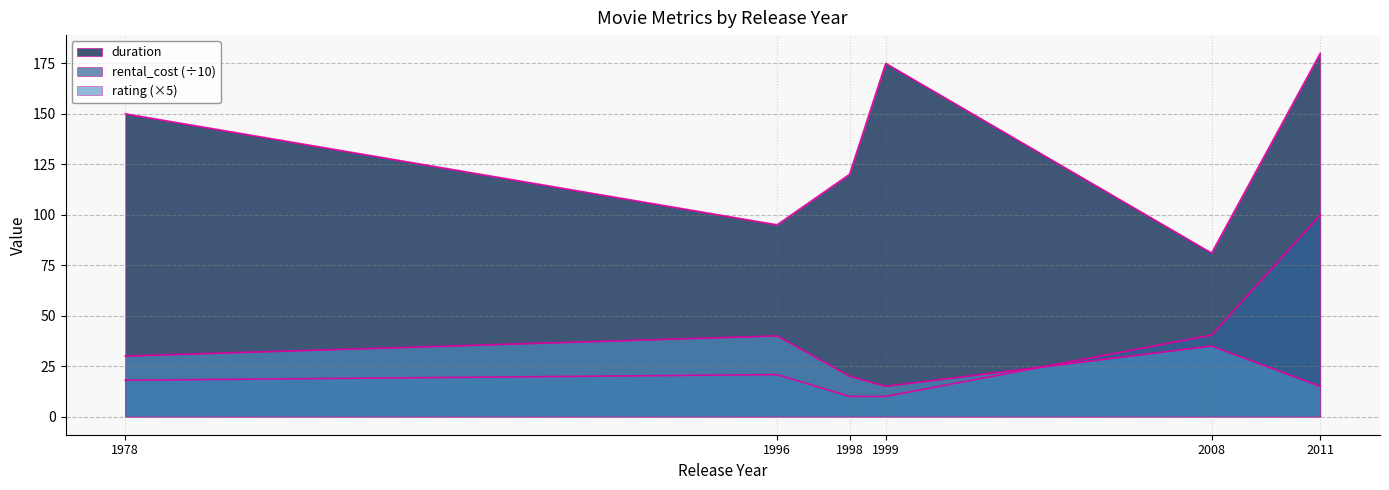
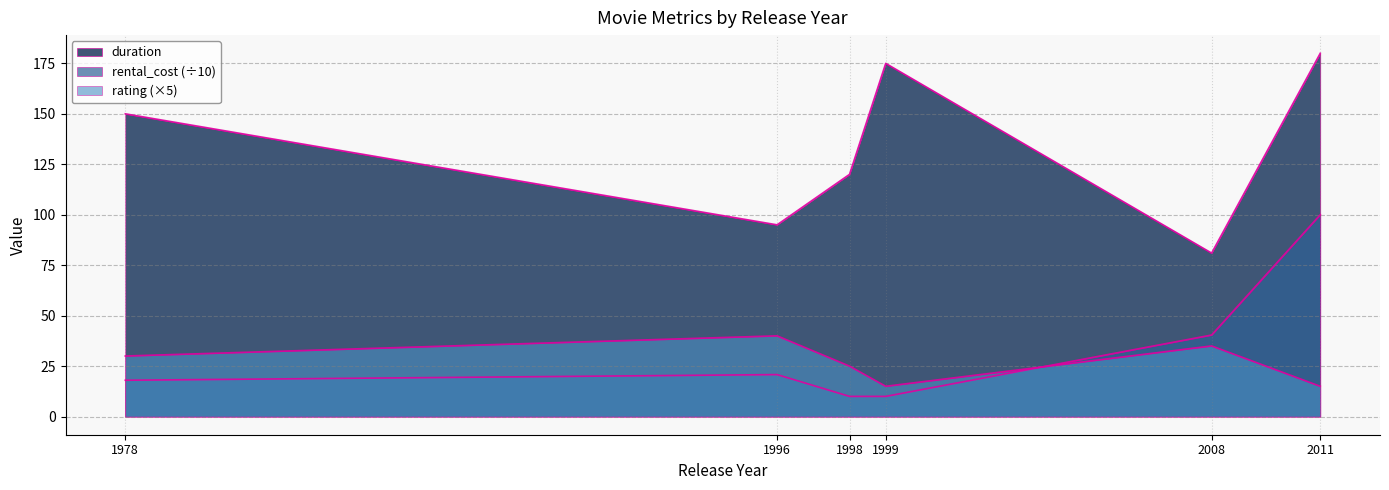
  {
    "duration": {
      "1978": 150,
      "1996": 95,
      "1998": 120,
      "1999": 175,
      "2008": 81,
      "2011": 180
    },
    "rental_cost (÷10)": {
      "1978": 18,
      "1996": 21,
      "1998": 10,
      "1999": 10,
      "2008": 40,
      "2011": 100
    },
    "rating (×5)": {
      "1978": 30,
      "1996": 40,
-     "1998": 20,
+     "1998": 25,
      "1999": 15,
      "2008": 35,
      "2011": 15
    }
  }
